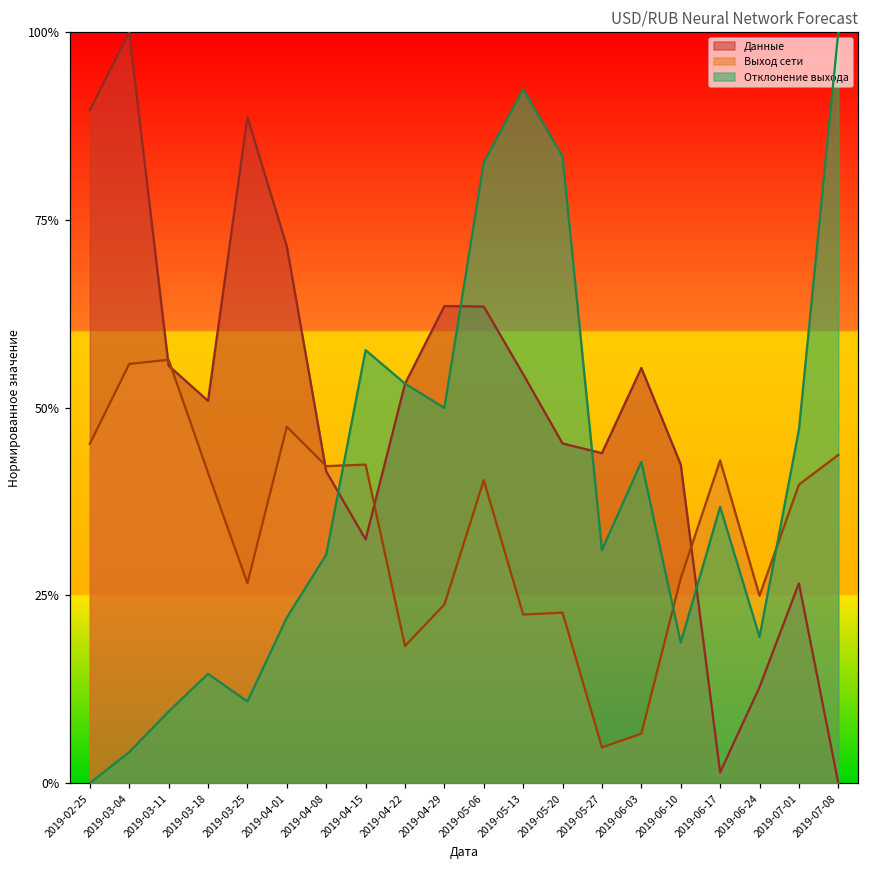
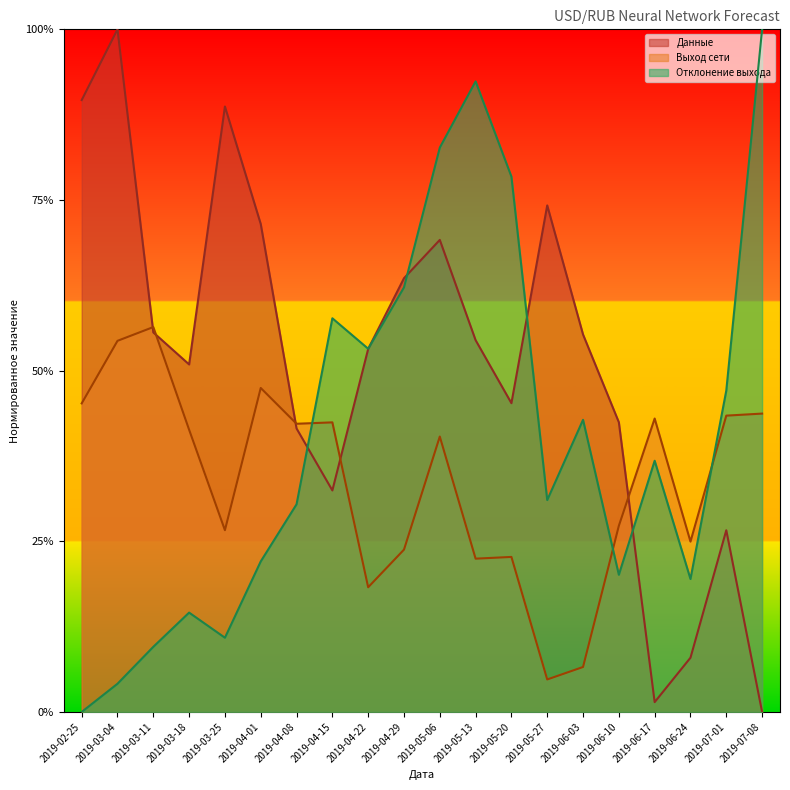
  {
    "Данные": {
      "2019-02-25": "90%",
      "2019-03-04": "100%",
      "2019-03-11": "56%",
      "2019-03-18": "51%",
      "2019-03-25": "89%",
      "2019-04-01": "71%",
      "2019-04-08": "42%",
      "2019-04-15": "32%",
      "2019-04-29": "64%",
-     "2019-05-06": "63%",
+     "2019-05-06": "69%",
      "2019-05-13": "54%",
      "2019-05-20": "45%",
-     "2019-05-27": "44%",
+     "2019-05-27": "74%",
      "2019-06-03": "55%",
      "2019-06-10": "42%",
      "2019-06-17": "1%",
-     "2019-06-24": "13%",
+     "2019-06-24": "8%",
      "2019-07-01": "27%",
      "2019-07-08": "0%"
    },
    "Выход сети": {
      "2019-02-25": "45%",
-     "2019-03-04": "56%",
+     "2019-03-04": "54%",
      "2019-03-11": "56%",
      "2019-03-18": "41%",
      "2019-03-25": "27%",
      "2019-04-01": "47%",
      "2019-04-08": "42%",
      "2019-04-15": "42%",
      "2019-04-22": "18%",
      "2019-04-29": "24%",
      "2019-05-06": "40%",
      "2019-05-13": "22%",
      "2019-05-20": "23%",
      "2019-05-27": "5%",
      "2019-06-03": "7%",
      "2019-06-10": "27%",
      "2019-06-17": "43%",
      "2019-06-24": "25%",
-     "2019-07-01": "40%",
+     "2019-07-01": "43%",
      "2019-07-08": "44%"
    },
    "Отклонение выхода": {
      "2019-02-25": "0%",
      "2019-03-04": "4%",
      "2019-03-11": "10%",
      "2019-03-18": "15%",
      "2019-03-25": "11%",
      "2019-04-01": "22%",
      "2019-04-08": "30%",
      "2019-04-15": "58%",
-     "2019-04-29": "50%",
+     "2019-04-29": "62%",
      "2019-05-06": "83%",
      "2019-05-13": "92%",
-     "2019-05-20": "83%",
+     "2019-05-20": "78%",
      "2019-05-27": "31%",
      "2019-06-03": "43%",
-     "2019-06-10": "19%",
+     "2019-06-10": "20%",
      "2019-06-17": "37%",
      "2019-06-24": "19%",
      "2019-07-01": "47%",
      "2019-07-08": "100%"
    }
  }
